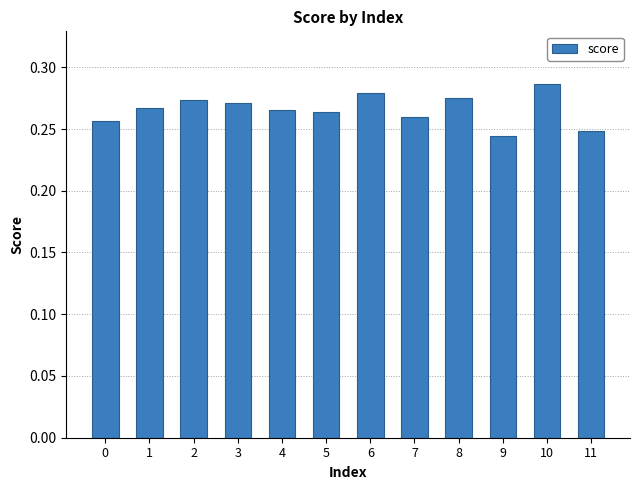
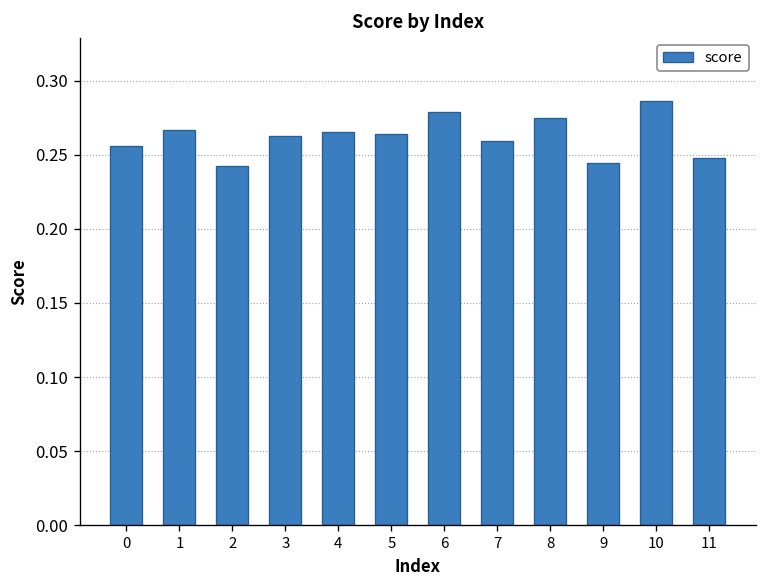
  {
    "0": 0.256,
    "1": 0.267,
-   "2": 0.273,
-   "3": 0.271,
+   "2": 0.242,
+   "3": 0.263,
    "4": 0.265,
    "5": 0.264,
    "6": 0.279,
    "7": 0.259,
    "8": 0.275,
    "9": 0.245,
    "10": 0.286,
    "11": 0.248
  }
